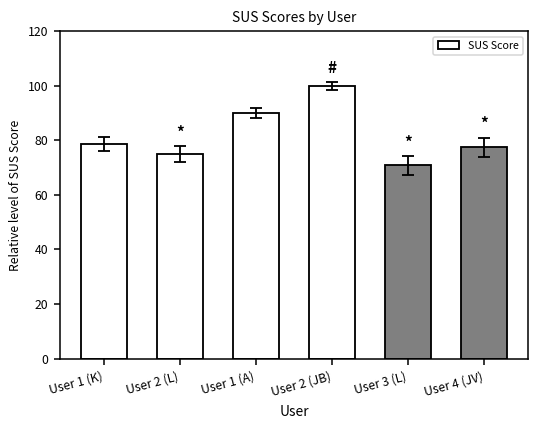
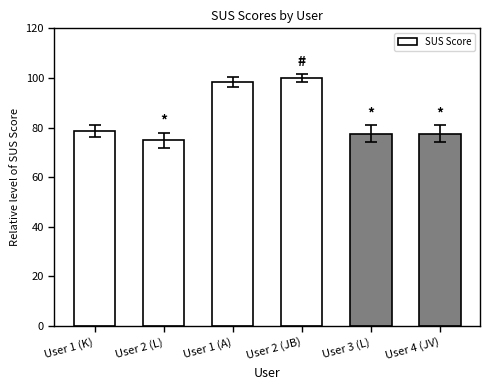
  {
    "SUS Score": {
      "User 1 (K)": 79,
      "User 2 (L)": 75,
-     "User 1 (A)": 90,
+     "User 1 (A)": 98,
      "User 2 (JB)": 100,
-     "User 3 (L)": 71,
+     "User 3 (L)": 78,
      "User 4 (JV)": 78
    }
  }
